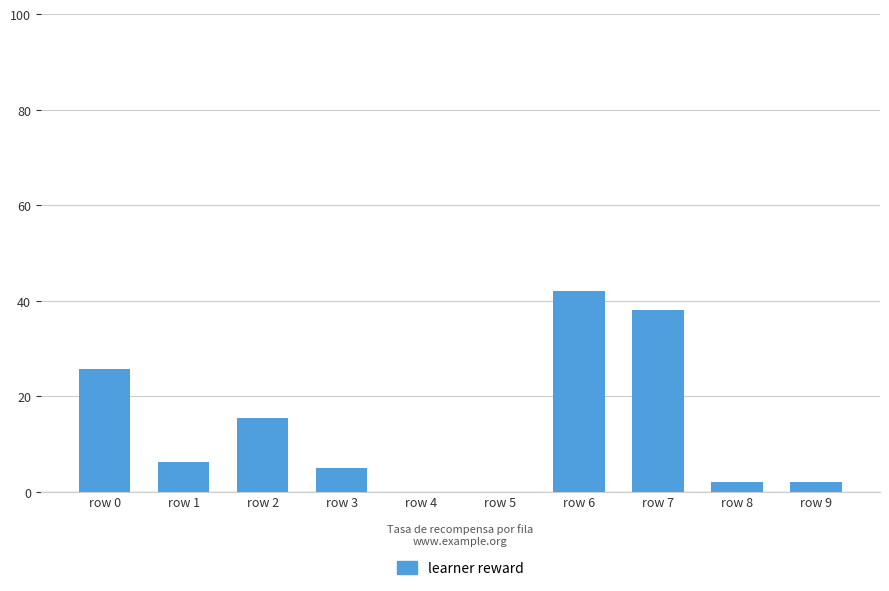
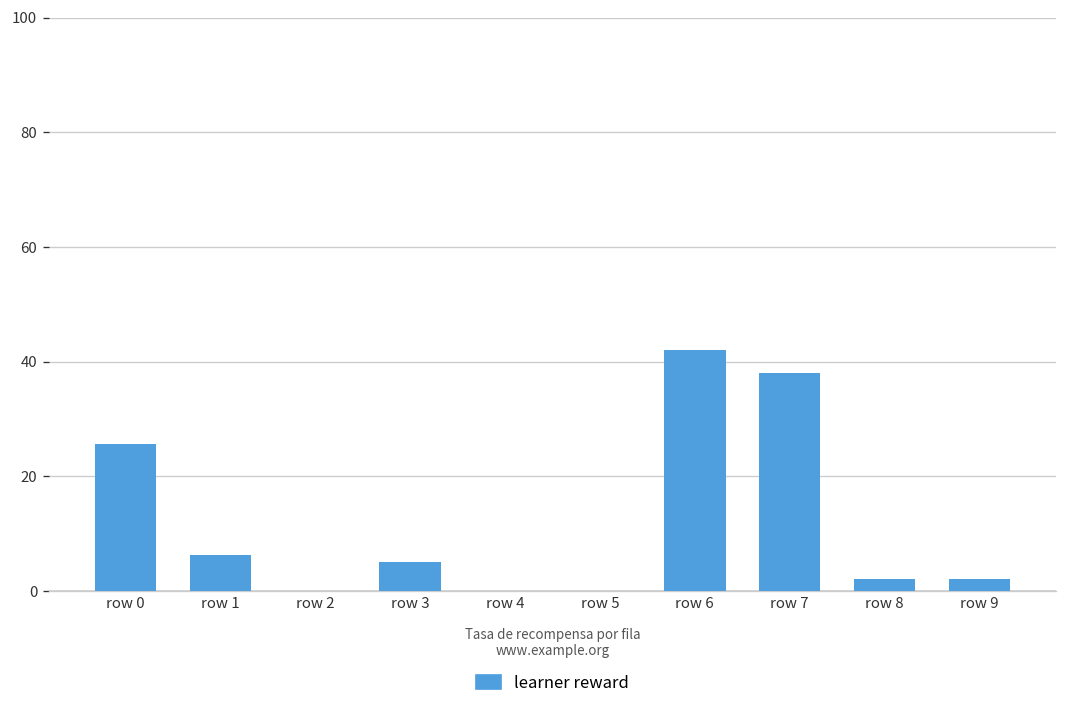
  {
    "row 0": 26,
    "row 1": 6,
-   "row 2": 16,
+   "row 2": 0,
    "row 3": 5,
    "row 4": 0,
    "row 5": 0,
    "row 6": 42,
    "row 7": 38,
    "row 8": 2,
    "row 9": 2
  }
